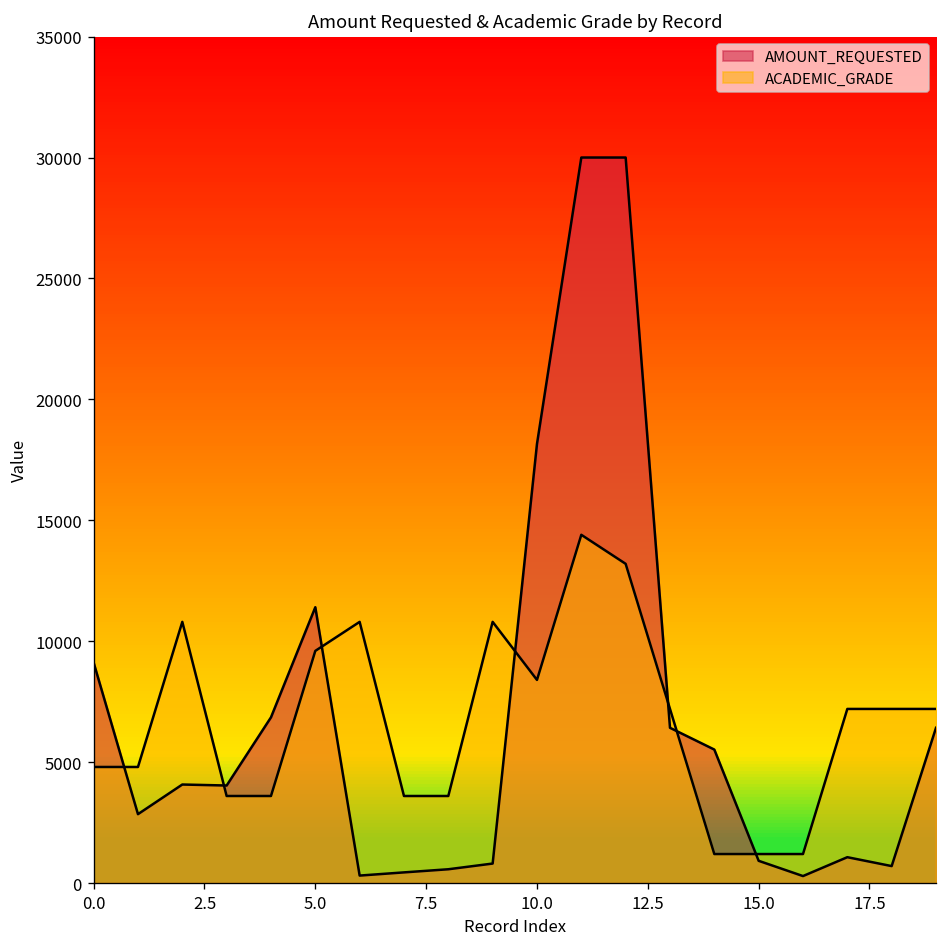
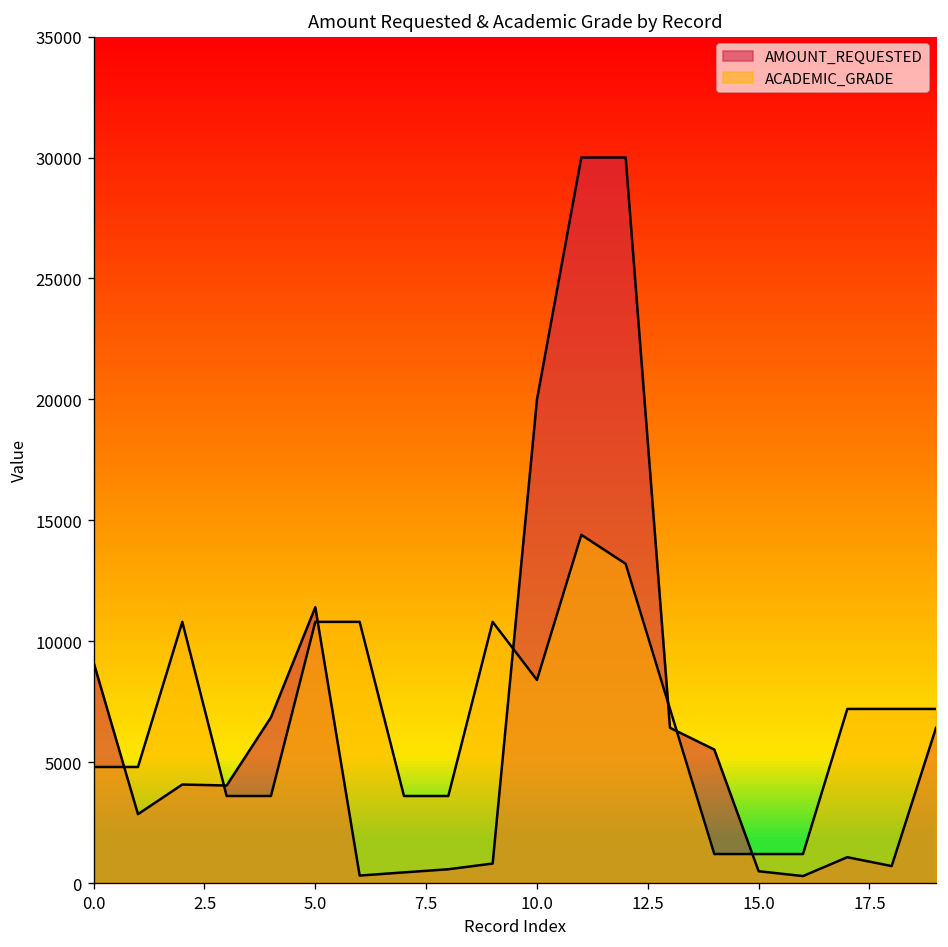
  {
    "AMOUNT_REQUESTED": {
      "0.0": 9100,
      "5.0": 11400,
-     "10.0": 18200,
-     "15.0": 900
+     "10.0": 20000,
+     "15.0": 500
    },
    "ACADEMIC_GRADE": {
      "0.0": 4800,
-     "5.0": 9600,
+     "5.0": 10800,
      "10.0": 8400,
      "15.0": 1200
    }
  }
